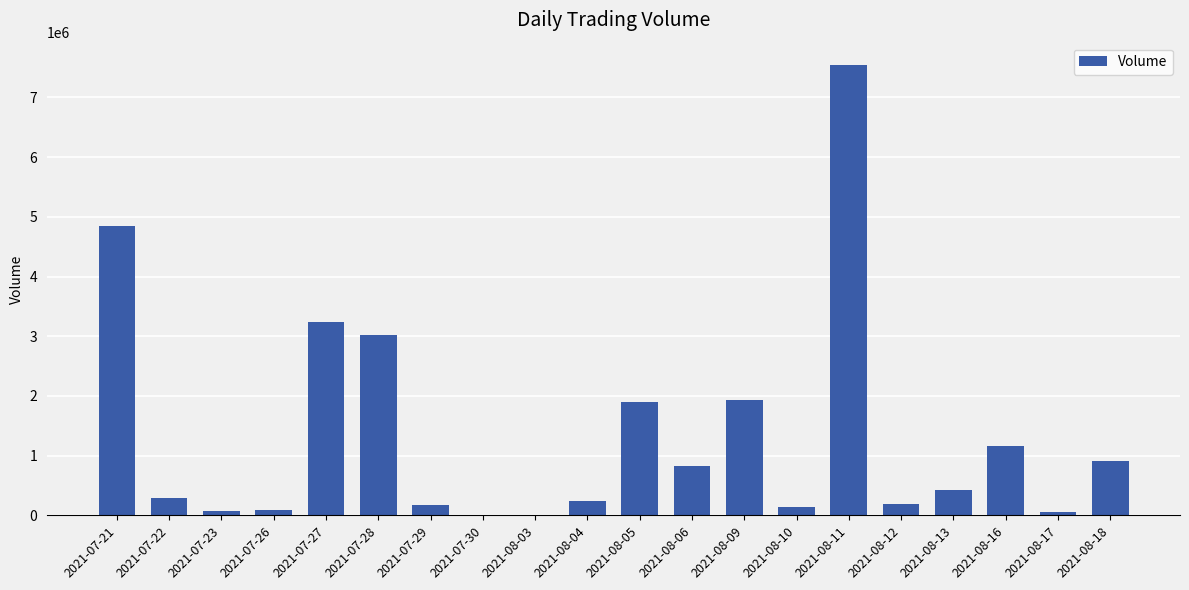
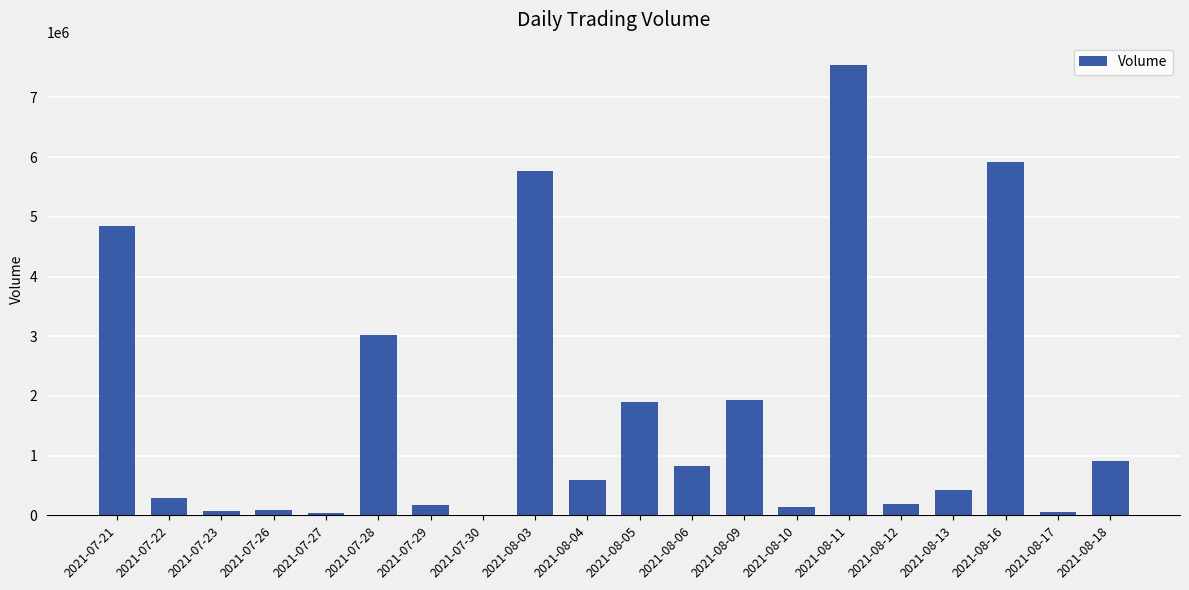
  {
    "2021-07-21": 4900000,
    "2021-07-22": 300000,
    "2021-07-23": 100000,
    "2021-07-26": 100000,
-   "2021-07-27": 3200000,
+   "2021-07-27": 0,
    "2021-07-28": 3000000,
    "2021-07-29": 200000,
-   "2021-08-03": 0,
-   "2021-08-04": 200000,
+   "2021-08-03": 5800000,
+   "2021-08-04": 600000,
    "2021-08-05": 1900000,
    "2021-08-06": 800000,
    "2021-08-09": 1900000,
    "2021-08-10": 100000,
    "2021-08-11": 7500000,
    "2021-08-12": 200000,
    "2021-08-13": 400000,
-   "2021-08-16": 1200000,
+   "2021-08-16": 5900000,
    "2021-08-17": 100000,
    "2021-08-18": 900000
  }
